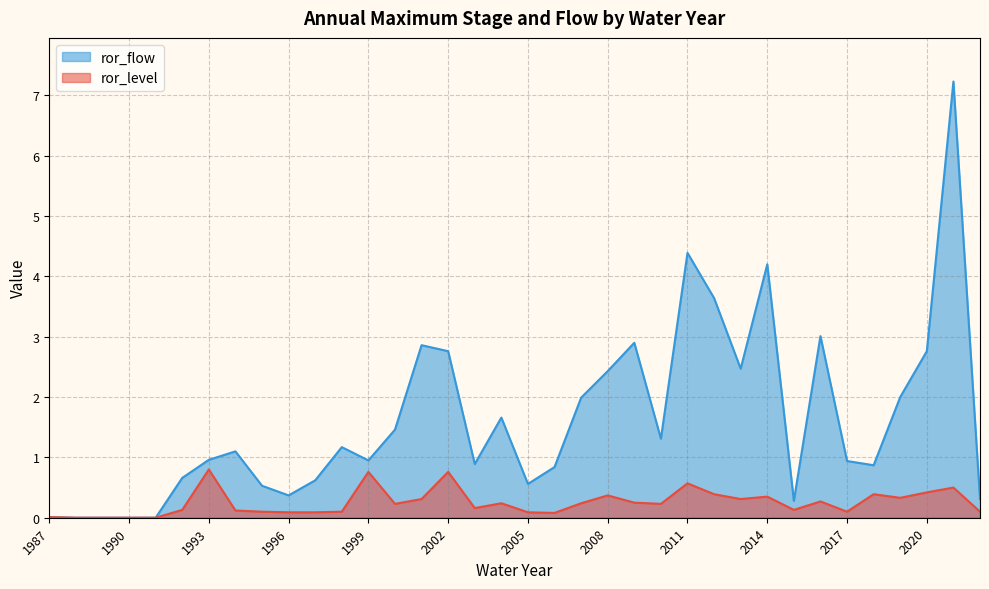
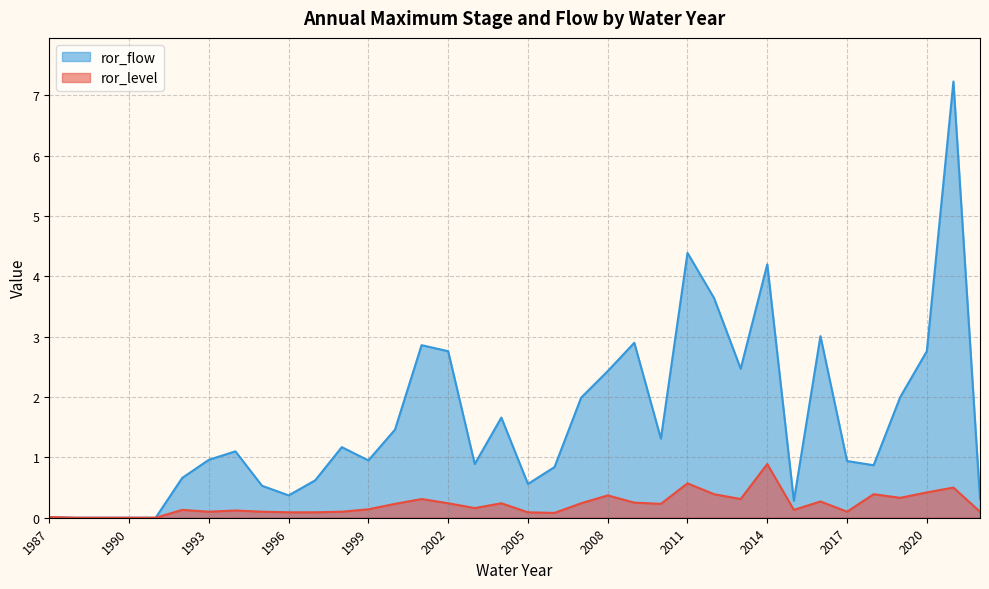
  {
    "ror_flow": {
      "1993": 1.0,
      "1996": 0.4,
      "1999": 1.0,
      "2002": 2.8,
      "2005": 0.6,
      "2008": 2.4,
      "2011": 4.4,
      "2014": 4.2,
      "2017": 0.9,
      "2020": 2.8
    },
    "ror_level": {
-     "1993": 0.8,
+     "1993": 0.1,
      "1996": 0.1,
-     "1999": 0.8,
-     "2002": 0.8,
+     "1999": 0.1,
+     "2002": 0.2,
      "2005": 0.1,
      "2008": 0.4,
      "2011": 0.6,
-     "2014": 0.4,
+     "2014": 0.9,
      "2017": 0.1,
      "2020": 0.4
    }
  }
